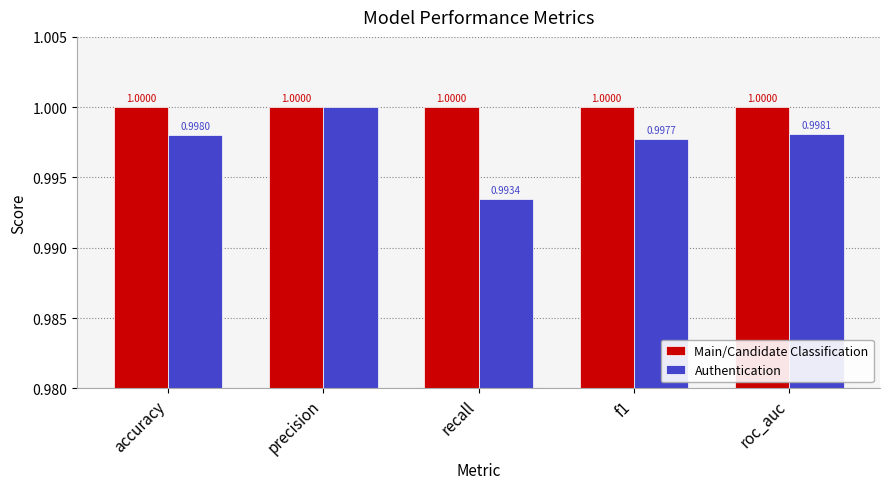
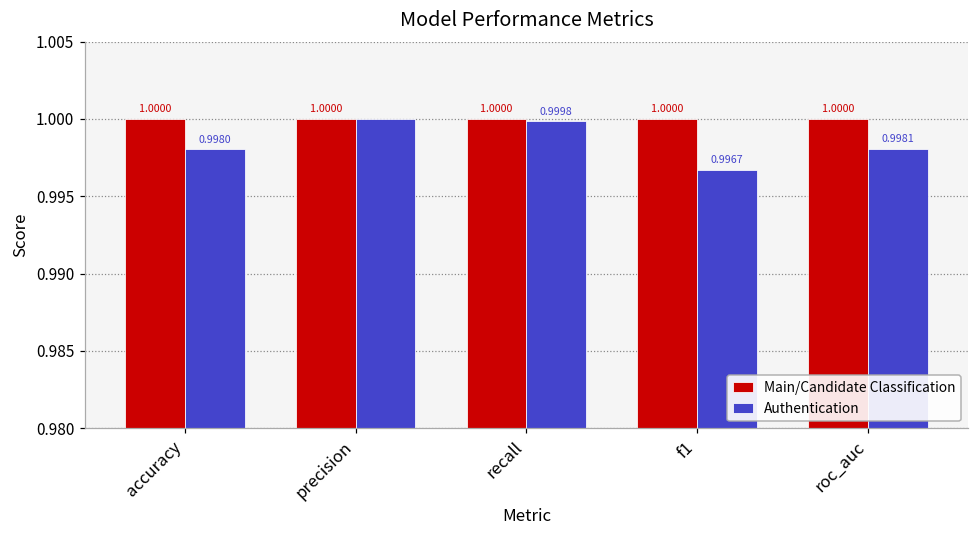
  {
    "Main/Candidate Classification": {
      "accuracy": 1.0000,
      "precision": 1.0000,
      "recall": 1.0000,
      "f1": 1.0000,
      "roc_auc": 1.0000
    },
    "Authentication": {
      "accuracy": 0.9980,
-     "recall": 0.9934,
-     "f1": 0.9977,
+     "recall": 0.9998,
+     "f1": 0.9967,
      "roc_auc": 0.9981
    }
  }
